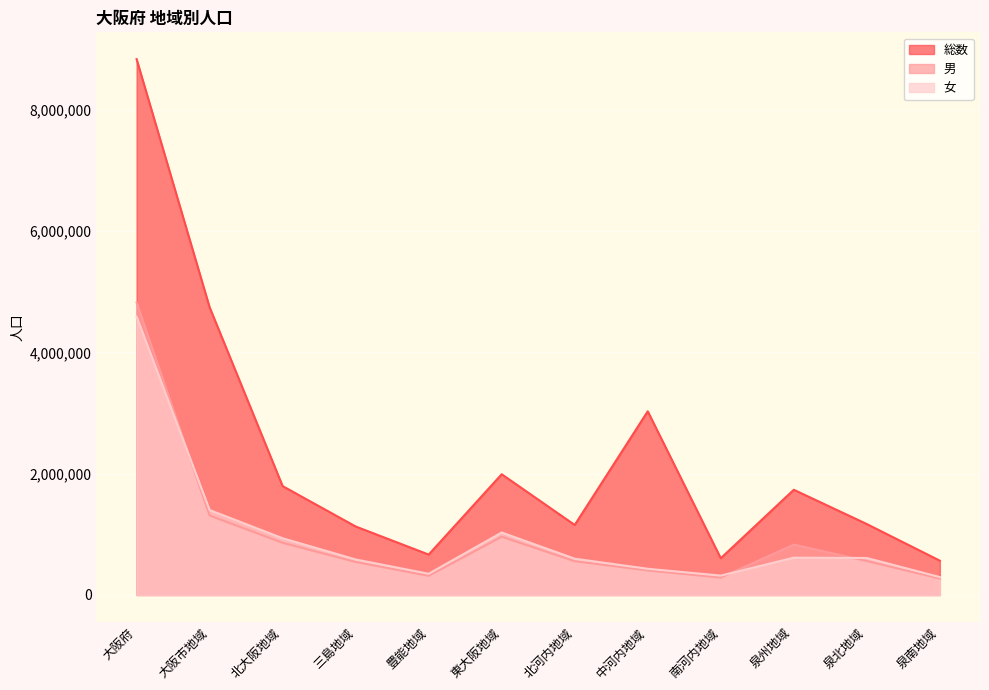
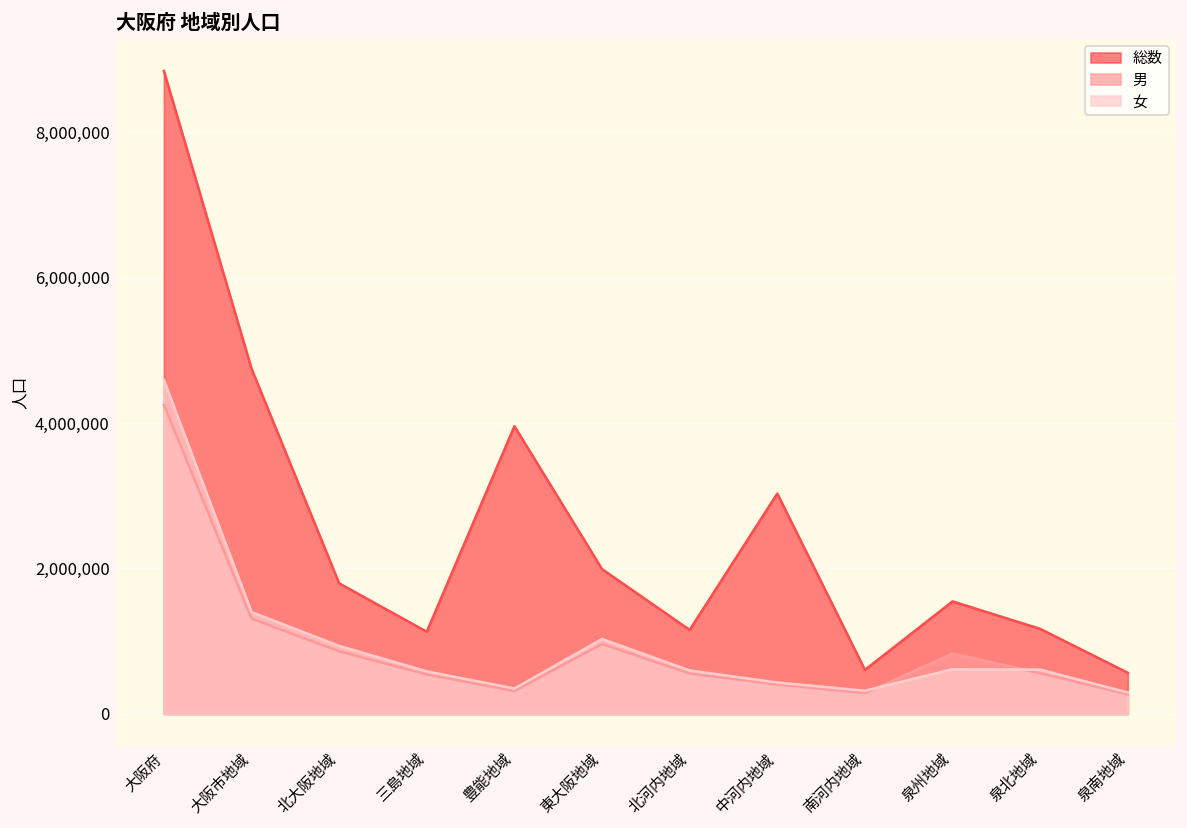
  {
    "総数": {
      "大阪府": "8,800,000",
      "大阪市地域": "4,700,000",
      "北大阪地域": "1,800,000",
      "三島地域": "1,100,000",
-     "豊能地域": "700,000",
+     "豊能地域": "4,000,000",
      "東大阪地域": "2,000,000",
      "北河内地域": "1,200,000",
      "中河内地域": "3,000,000",
      "南河内地域": "600,000",
-     "泉州地域": "1,700,000",
+     "泉州地域": "1,500,000",
      "泉北地域": "1,200,000",
      "泉南地域": "600,000"
    },
    "男": {
-     "大阪府": "4,800,000",
+     "大阪府": "4,200,000",
      "大阪市地域": "1,300,000",
      "北大阪地域": "900,000",
      "東大阪地域": "1,000,000",
      "泉州地域": "800,000",
      "泉北地域": "600,000"
    },
    "女": {
      "大阪府": "4,600,000",
      "大阪市地域": "1,400,000",
      "北大阪地域": "900,000",
      "東大阪地域": "1,000,000",
      "泉州地域": "600,000",
      "泉北地域": "600,000"
    }
  }
